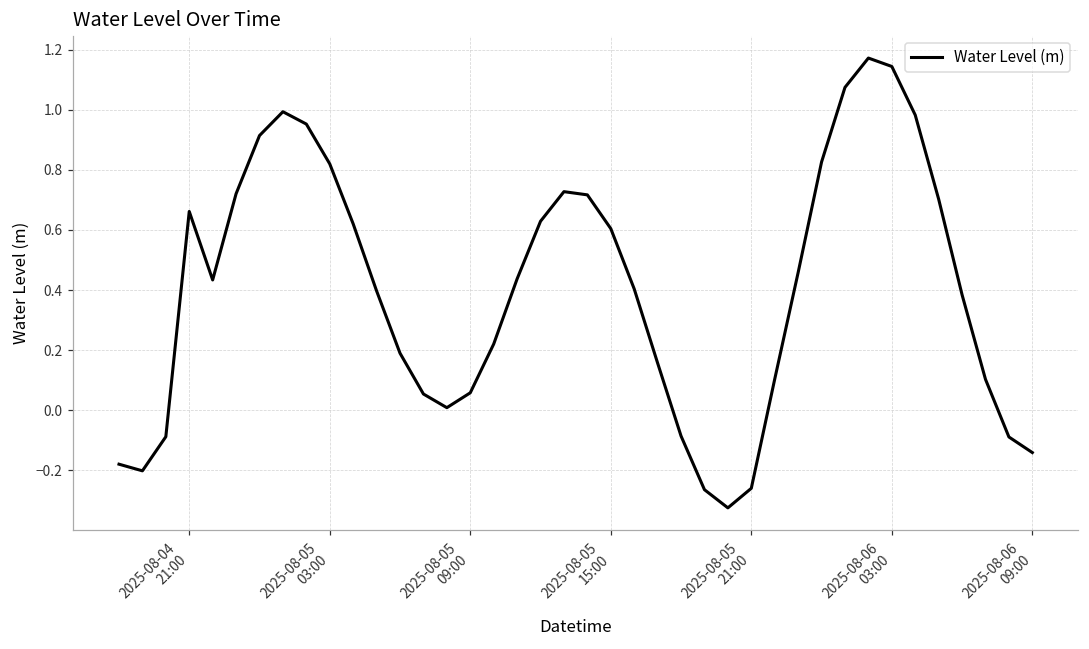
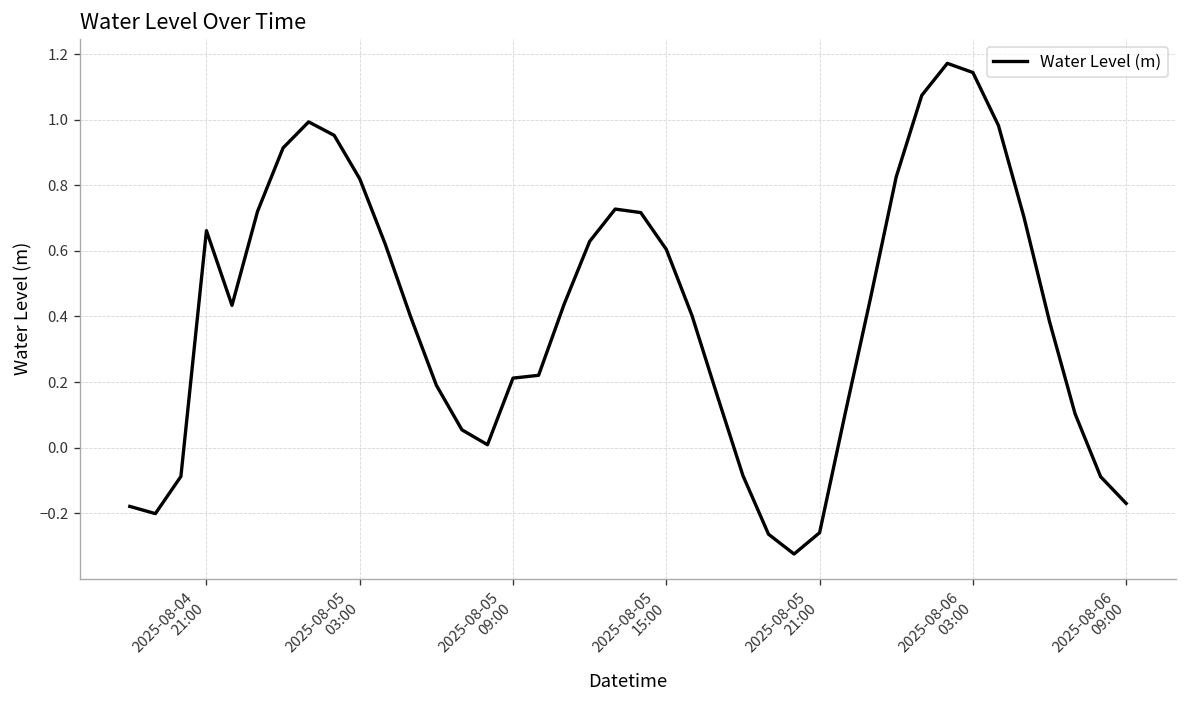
  {
    "2025-08-04 21:00": 0.66,
    "2025-08-05 03:00": 0.82,
-   "2025-08-05 09:00": 0.06,
+   "2025-08-05 09:00": 0.21,
    "2025-08-05 15:00": 0.60,
    "2025-08-05 21:00": -0.26,
    "2025-08-06 03:00": 1.14,
-   "2025-08-06 09:00": -0.14
+   "2025-08-06 09:00": -0.17
  }
